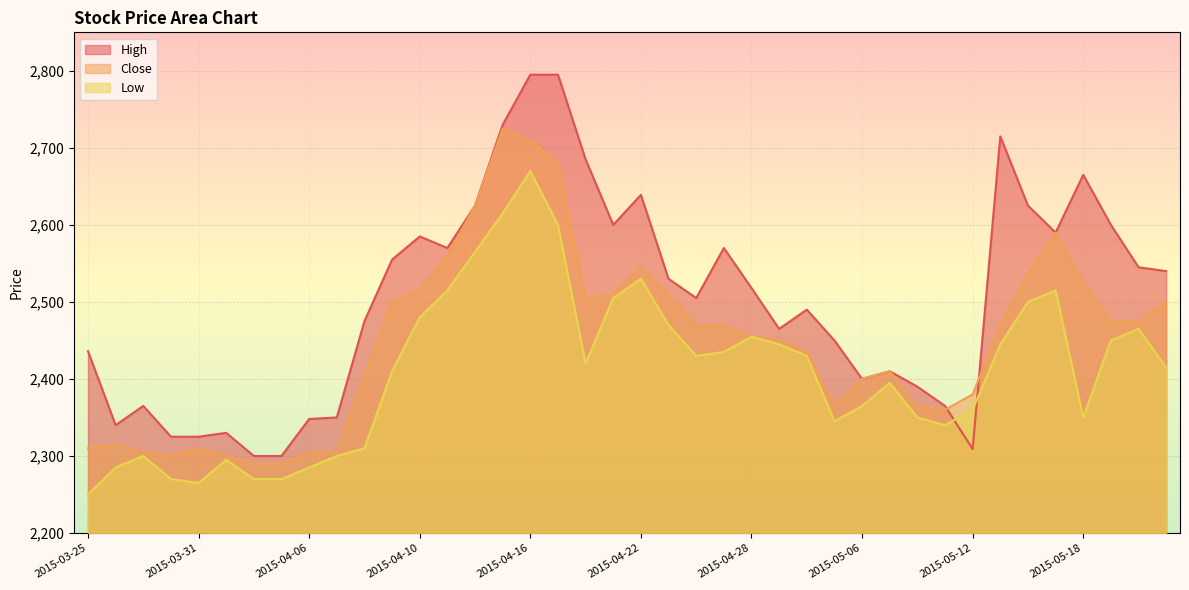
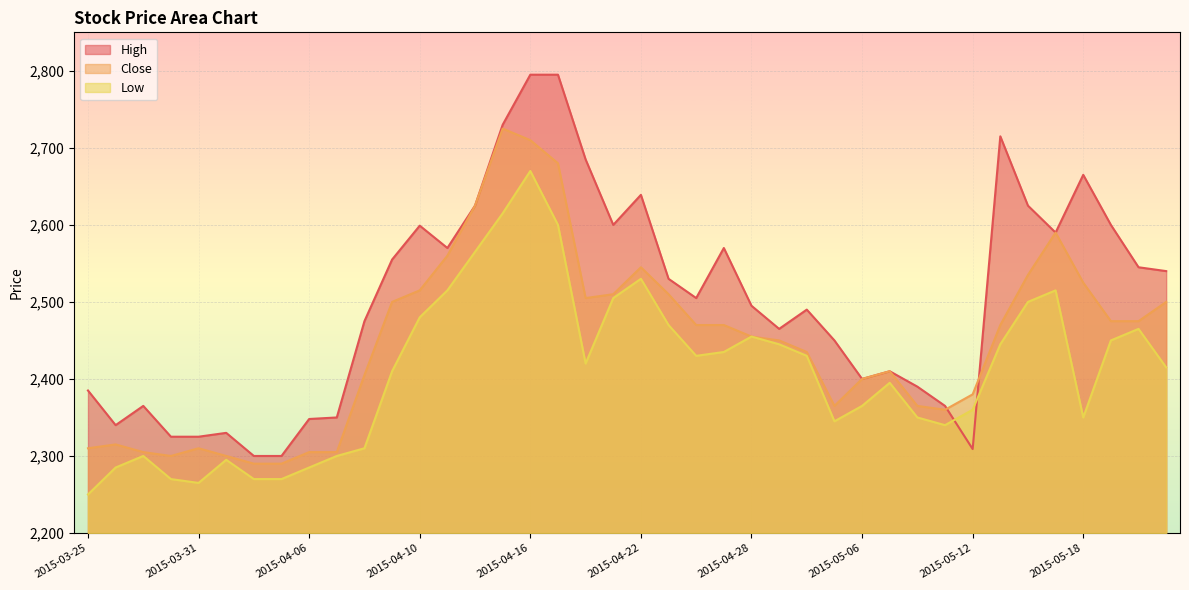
  {
    "High": {
-     "2015-03-25": "2,440",
+     "2015-03-25": "2,390",
      "2015-03-31": "2,330",
      "2015-04-06": "2,350",
-     "2015-04-10": "2,590",
+     "2015-04-10": "2,600",
      "2015-04-16": "2,800",
      "2015-04-22": "2,640",
-     "2015-04-28": "2,520",
+     "2015-04-28": "2,500",
      "2015-05-12": "2,310",
      "2015-05-18": "2,670"
    }
  }
